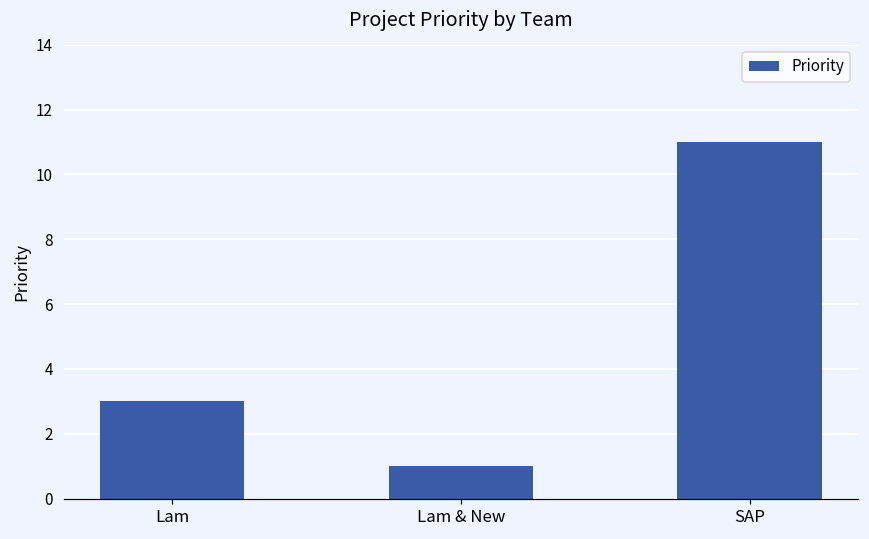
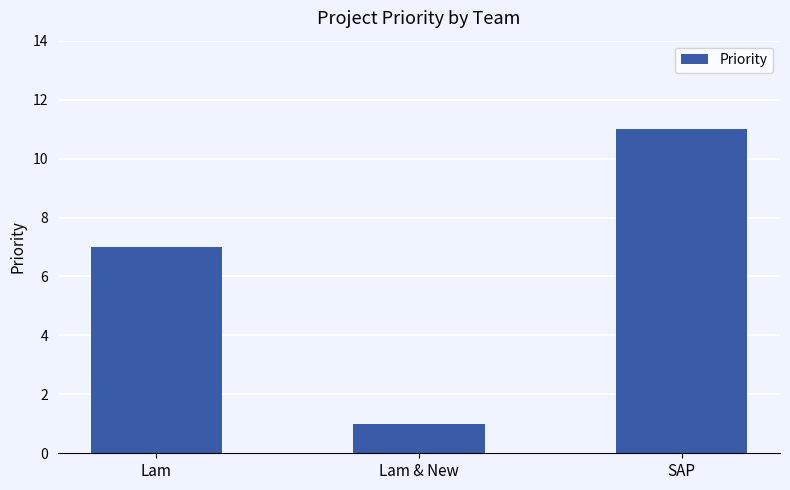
  {
-   "Lam": 3,
+   "Lam": 7,
    "Lam & New": 1,
    "SAP": 11
  }
